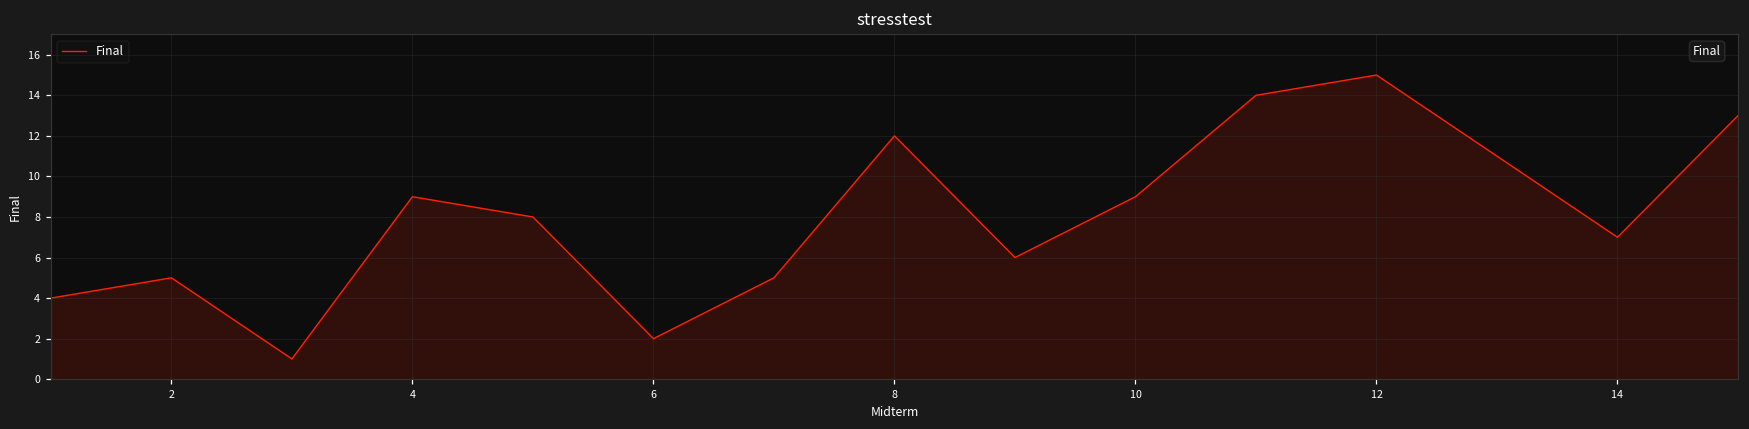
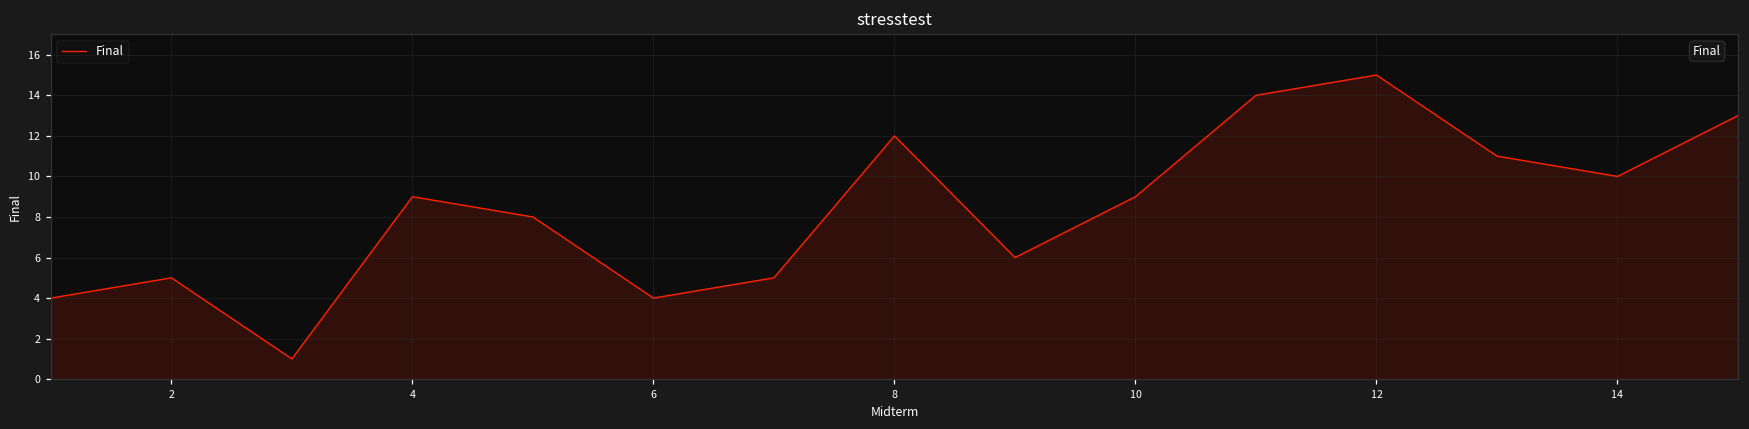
  {
    "2": 5,
    "4": 9,
-   "6": 2,
+   "6": 4,
    "8": 12,
    "10": 9,
    "12": 15,
-   "14": 7
+   "14": 10
  }
